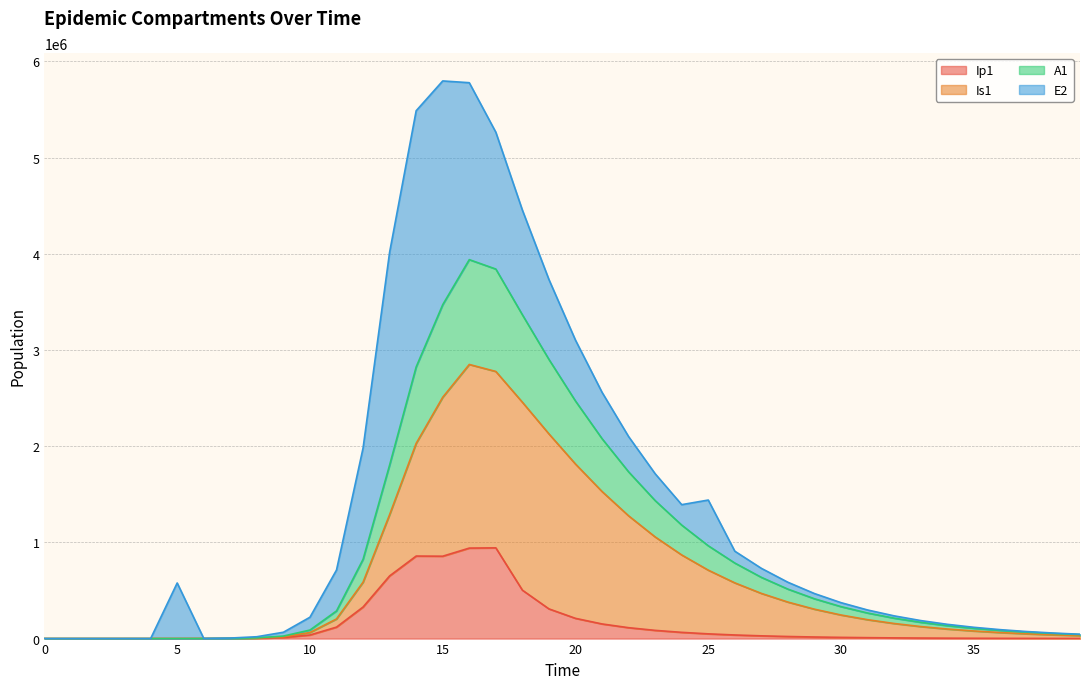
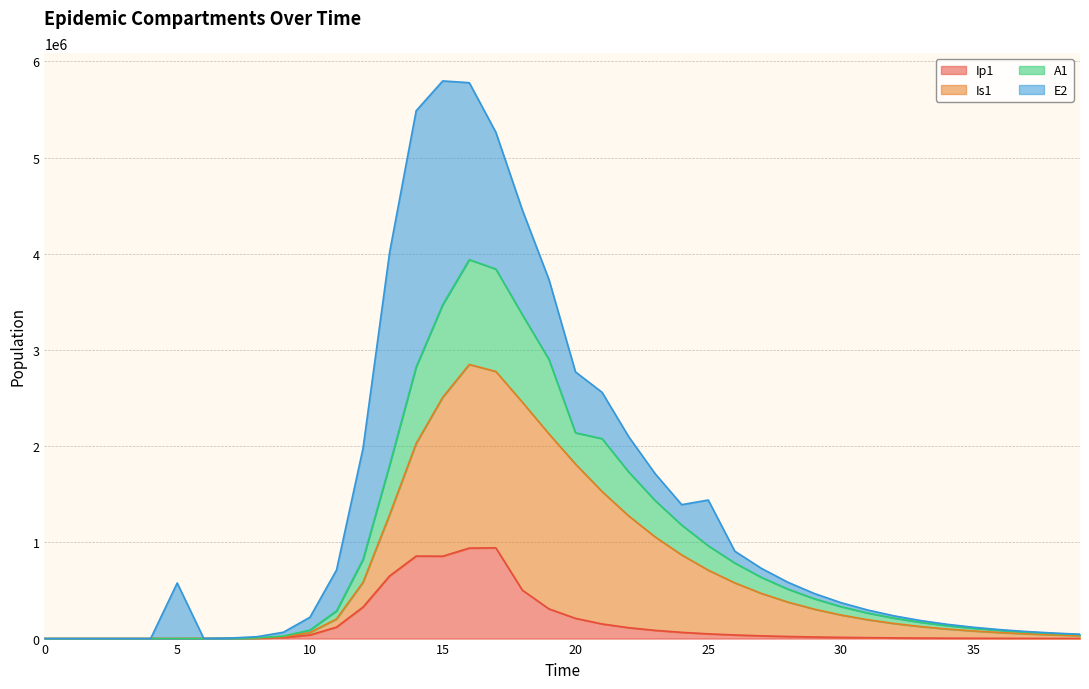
  {
    "A1": {
      "15": 1000000,
-     "20": 700000,
+     "20": 300000,
      "25": 300000,
      "30": 100000
    },
    "E2": {
      "5": 600000,
      "10": 100000,
      "15": 2300000,
      "20": 600000,
      "25": 500000,
      "30": 0
    }
  }
